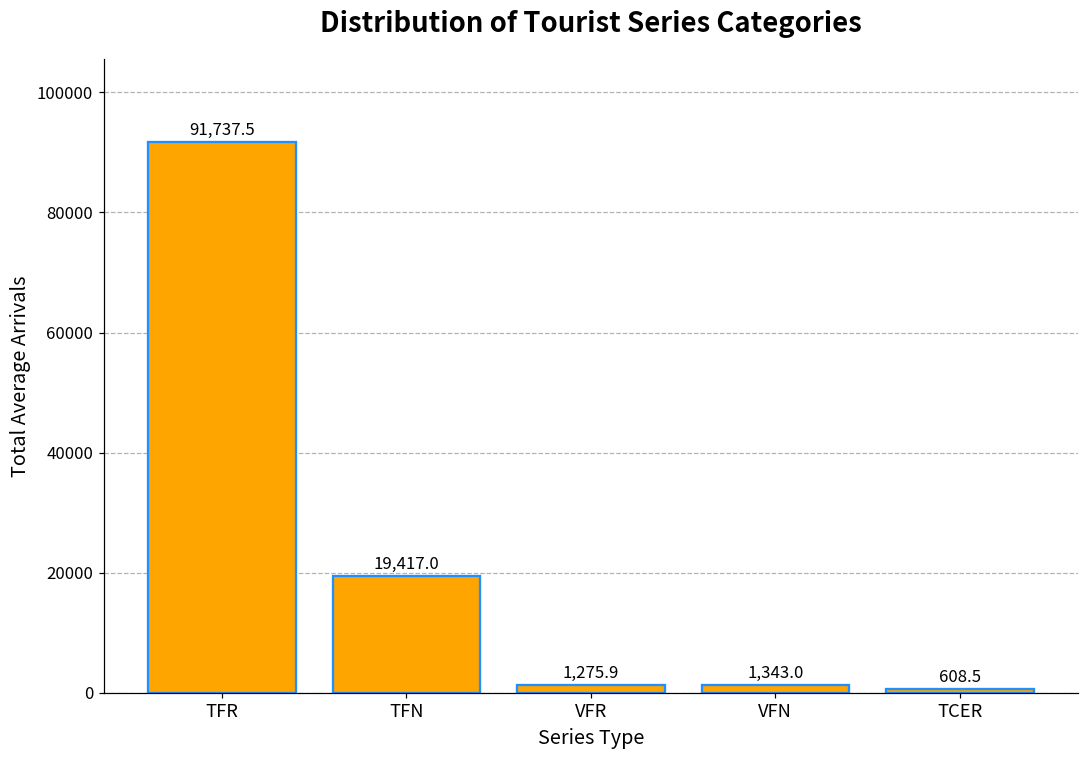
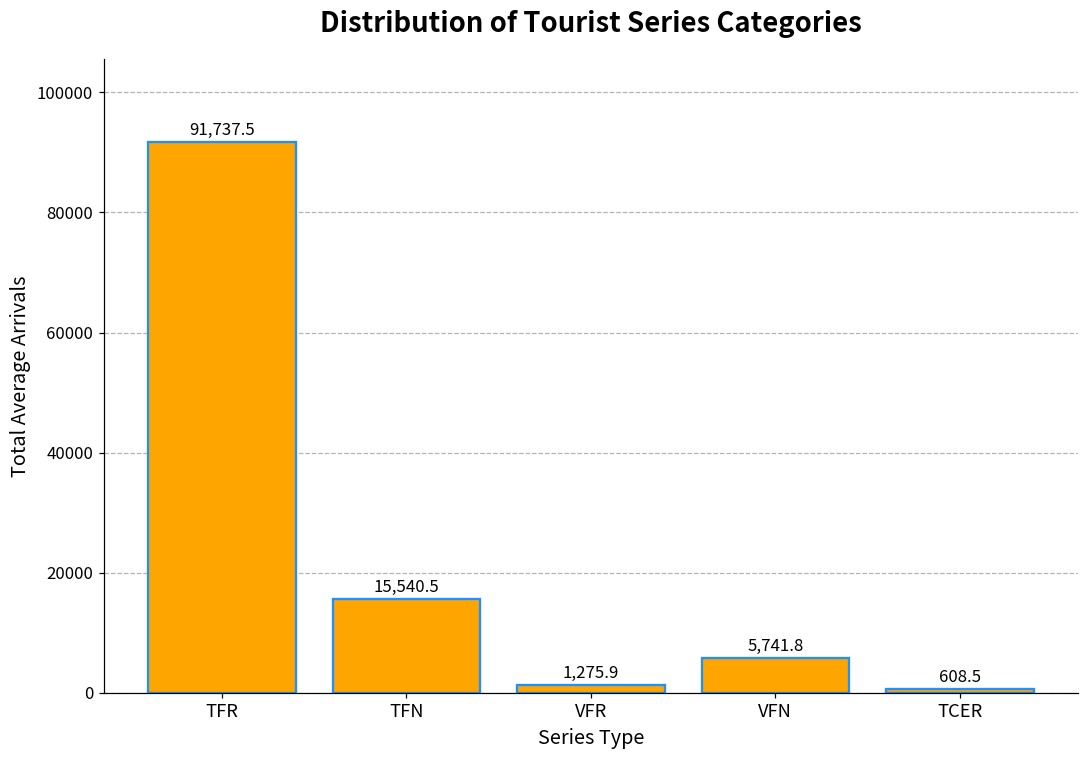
  {
    "TFR": "91,737.5",
-   "TFN": "19,417.0",
+   "TFN": "15,540.5",
    "VFR": "1,275.9",
-   "VFN": "1,343.0",
+   "VFN": "5,741.8",
    "TCER": "608.5"
  }
